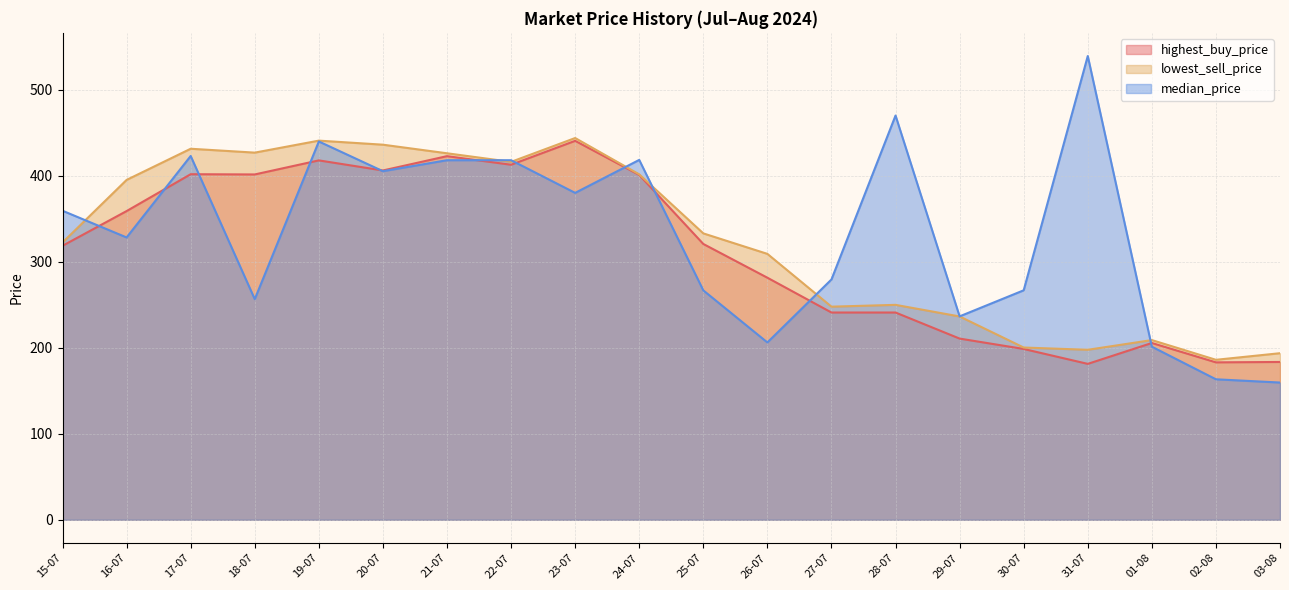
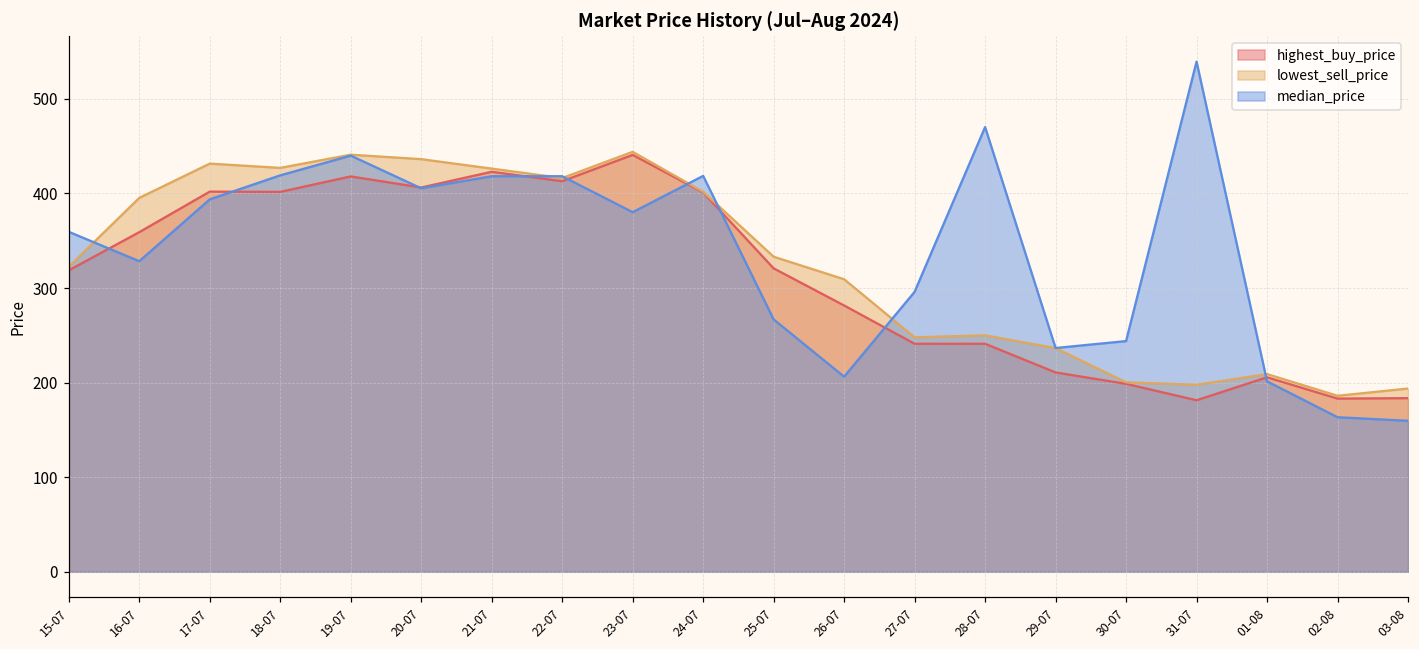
  {
    "median_price": {
      "15-07": 360,
      "16-07": 330,
-     "17-07": 420,
-     "18-07": 260,
+     "17-07": 390,
+     "18-07": 420,
      "21-07": 420,
      "23-07": 380,
      "24-07": 420,
      "25-07": 270,
      "26-07": 210,
-     "27-07": 280,
+     "27-07": 300,
      "28-07": 470,
-     "30-07": 270,
+     "30-07": 240,
      "31-07": 540,
      "01-08": 200,
      "02-08": 160,
      "03-08": 160
    }
  }
